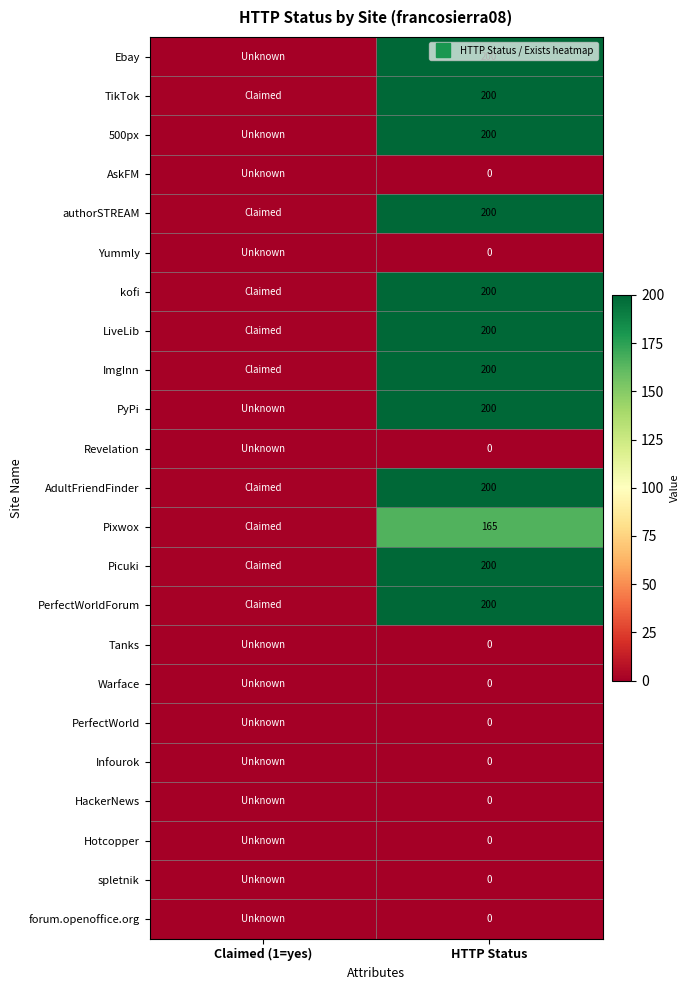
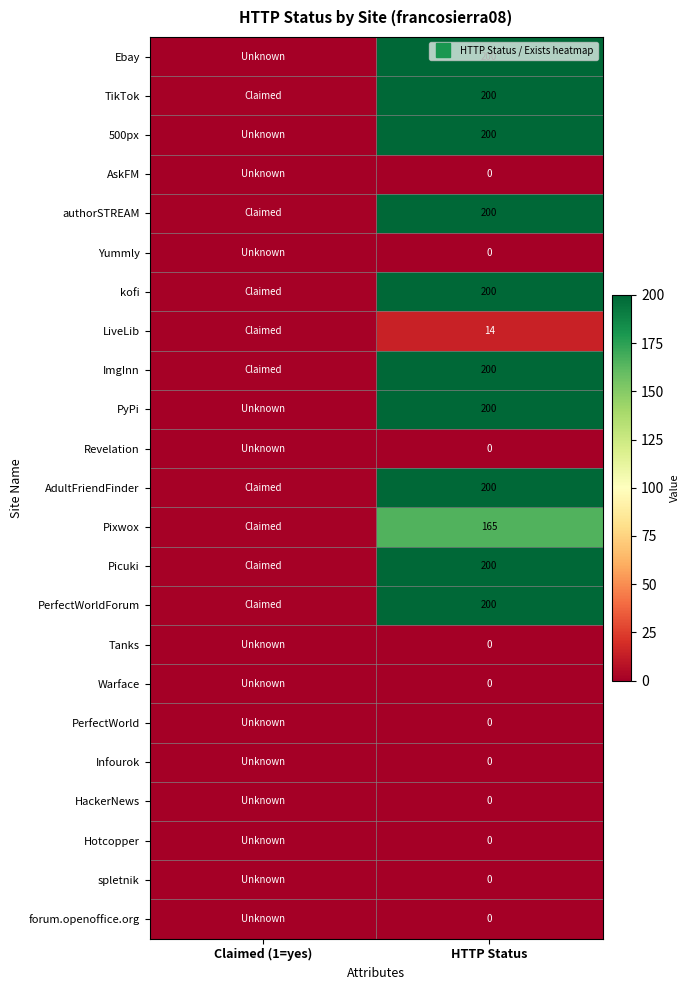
  {
    "TikTok": {
      "HTTP Status": 200
    },
    "500px": {
      "HTTP Status": 200
    },
    "AskFM": {
      "HTTP Status": 0
    },
    "authorSTREAM": {
      "HTTP Status": 200
    },
    "Yummly": {
      "HTTP Status": 0
    },
    "kofi": {
      "HTTP Status": 200
    },
    "LiveLib": {
-     "HTTP Status": 200
+     "HTTP Status": 14
    },
    "ImgInn": {
      "HTTP Status": 200
    },
    "PyPi": {
      "HTTP Status": 200
    },
    "Revelation": {
      "HTTP Status": 0
    },
    "AdultFriendFinder": {
      "HTTP Status": 200
    },
    "Pixwox": {
      "HTTP Status": 165
    },
    "Picuki": {
      "HTTP Status": 200
    },
    "PerfectWorldForum": {
      "HTTP Status": 200
    },
    "Tanks": {
      "HTTP Status": 0
    },
    "Warface": {
      "HTTP Status": 0
    },
    "PerfectWorld": {
      "HTTP Status": 0
    },
    "Infourok": {
      "HTTP Status": 0
    },
    "HackerNews": {
      "HTTP Status": 0
    },
    "Hotcopper": {
      "HTTP Status": 0
    },
    "spletnik": {
      "HTTP Status": 0
    },
    "forum.openoffice.org": {
      "HTTP Status": 0
    }
  }
